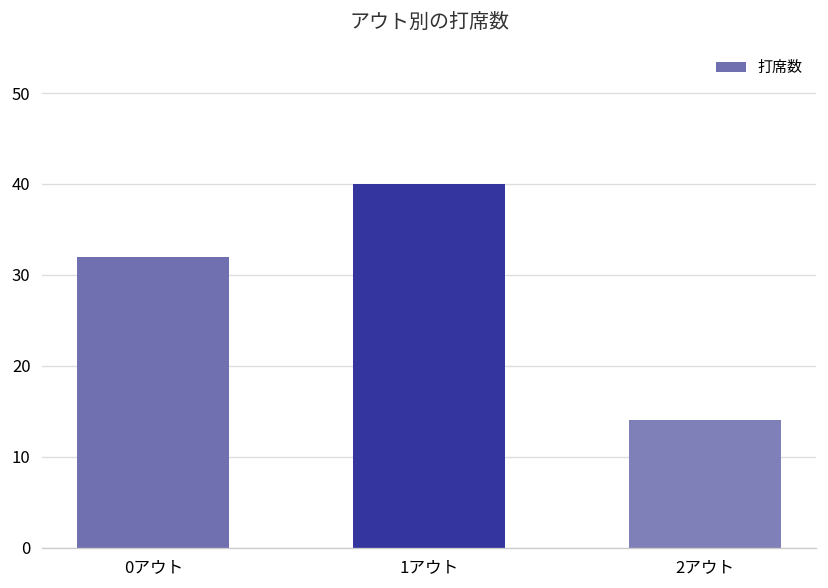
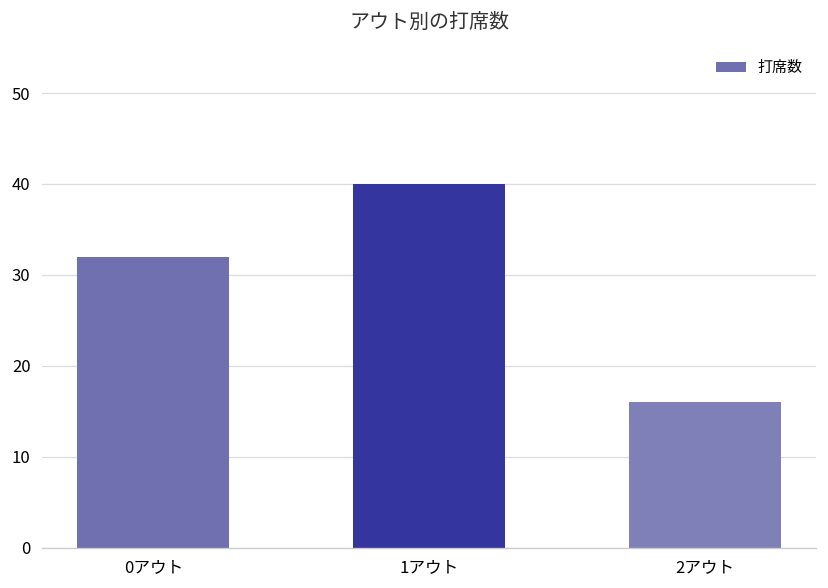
  {
    "0アウト": 32,
    "1アウト": 40,
-   "2アウト": 14
+   "2アウト": 16
  }
